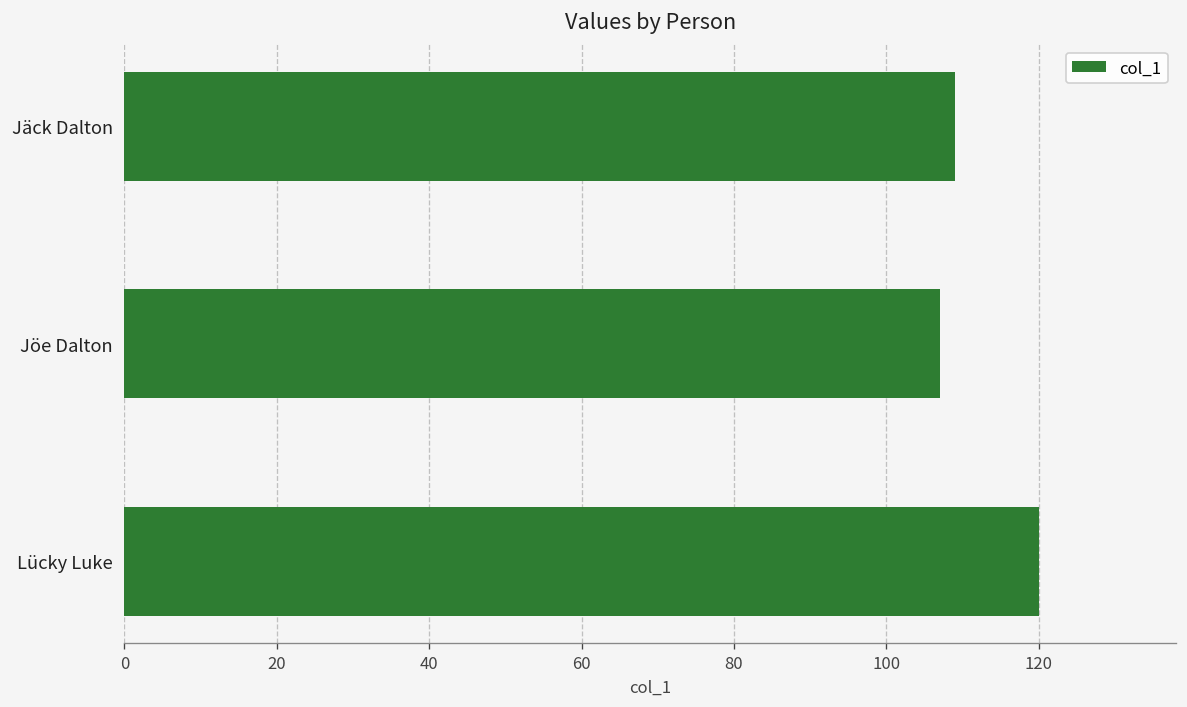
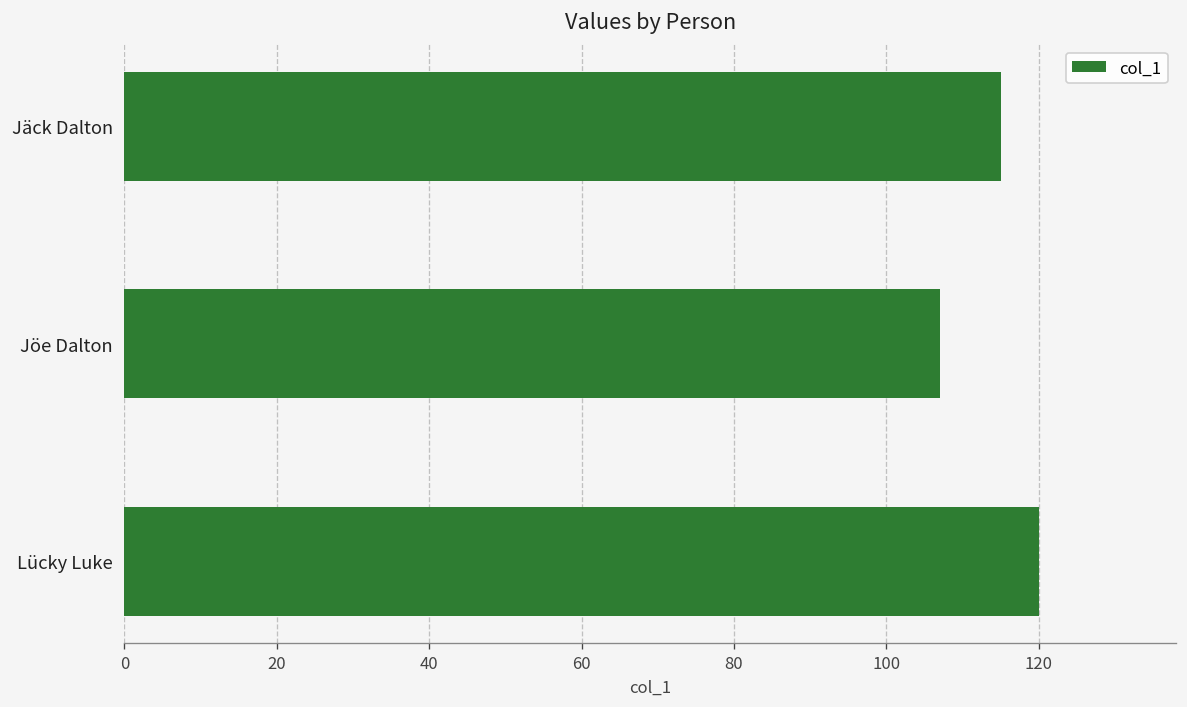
  {
-   "Jäck Dalton": 109,
+   "Jäck Dalton": 115,
    "Jöe Dalton": 107,
    "Lücky Luke": 120
  }
